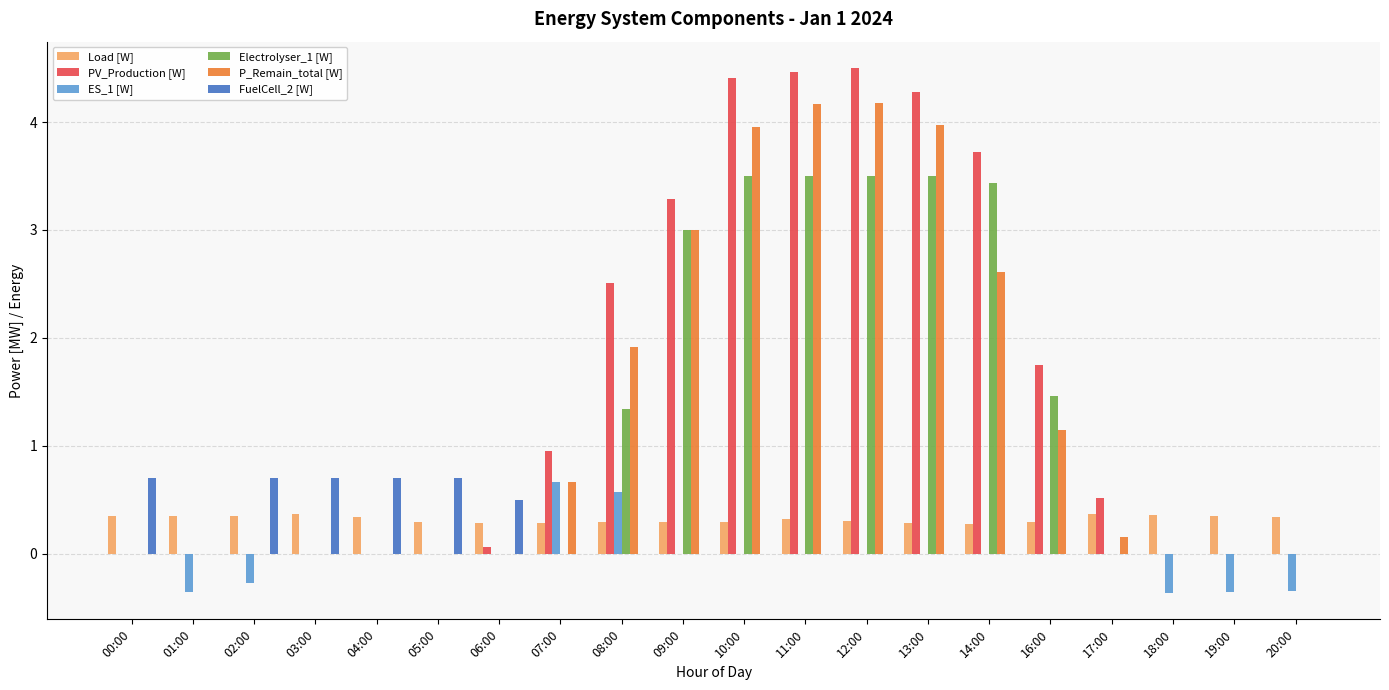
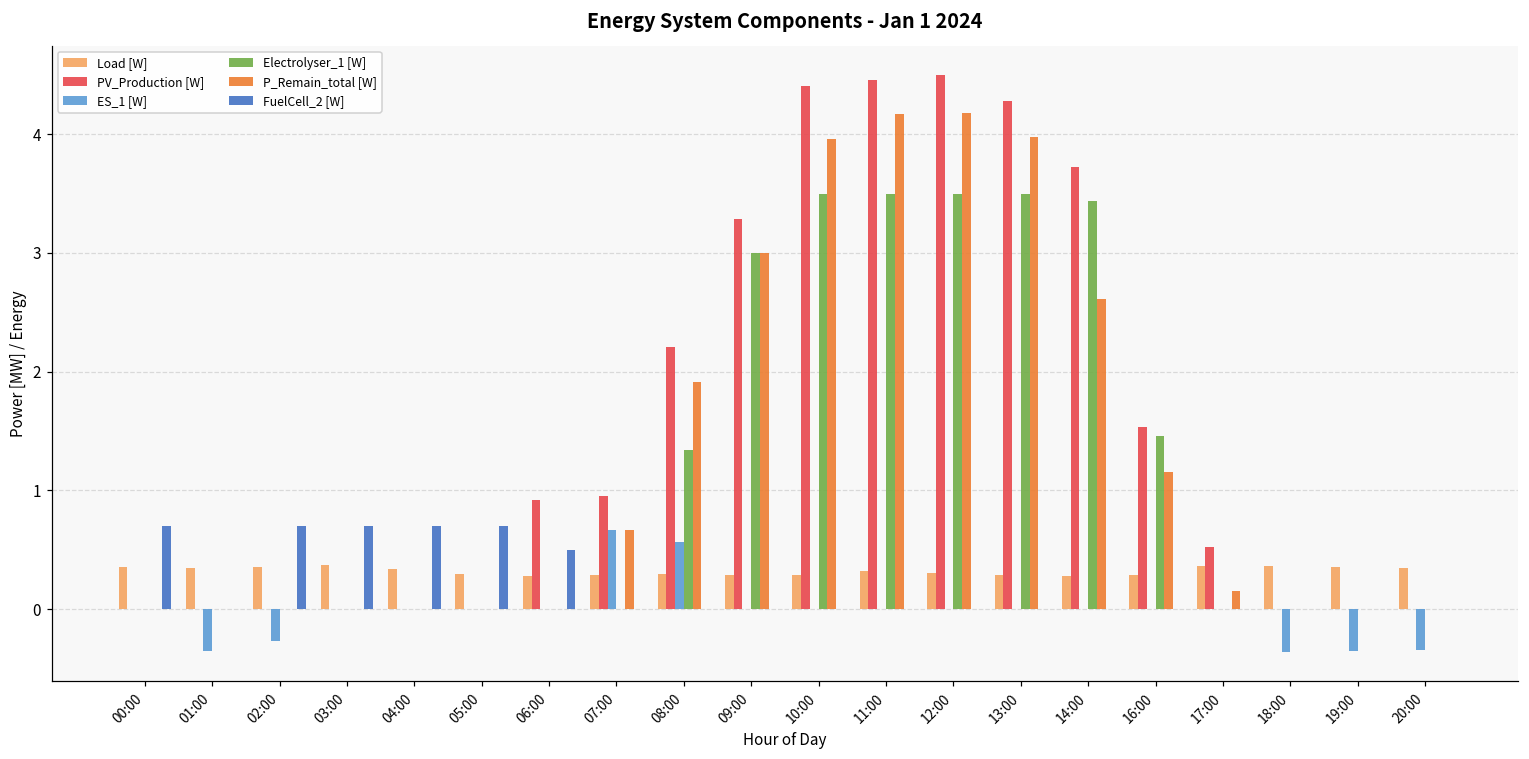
  {
    "Load [W]": {
      "00:00": 0.35,
      "01:00": 0.35,
      "02:00": 0.35,
      "03:00": 0.37,
      "04:00": 0.34,
      "05:00": 0.30,
      "06:00": 0.28,
      "07:00": 0.29,
      "08:00": 0.29,
      "09:00": 0.29,
      "10:00": 0.29,
      "11:00": 0.32,
      "12:00": 0.30,
      "13:00": 0.29,
      "14:00": 0.28,
      "16:00": 0.29,
      "17:00": 0.36,
      "18:00": 0.36,
      "19:00": 0.35,
      "20:00": 0.34
    },
    "PV_Production [W]": {
      "00:00": 0.00,
      "01:00": 0.00,
      "02:00": 0.00,
      "03:00": 0.00,
      "04:00": 0.00,
      "05:00": 0.00,
-     "06:00": 0.06,
+     "06:00": 0.92,
      "07:00": 0.96,
-     "08:00": 2.51,
+     "08:00": 2.20,
      "09:00": 3.29,
      "10:00": 4.41,
      "11:00": 4.46,
      "12:00": 4.50,
      "13:00": 4.28,
      "14:00": 3.73,
-     "16:00": 1.75,
+     "16:00": 1.53,
      "17:00": 0.52,
      "18:00": 0.00,
      "19:00": 0.00,
      "20:00": 0.00
    },
    "Electrolyser_1 [W]": {
      "00:00": 0.00,
      "01:00": 0.00,
      "02:00": 0.00,
      "03:00": 0.00,
      "04:00": 0.00,
      "05:00": 0.00,
      "06:00": 0.00,
      "07:00": 0.00,
      "08:00": 1.34,
      "09:00": 3.00,
      "10:00": 3.50,
      "11:00": 3.50,
      "12:00": 3.50,
      "13:00": 3.50,
      "14:00": 3.44,
      "16:00": 1.46,
      "17:00": 0.00,
      "18:00": 0.00,
      "19:00": 0.00,
      "20:00": 0.00
    },
    "P_Remain_total [W]": {
      "00:00": 0.00,
      "01:00": 0.00,
      "02:00": 0.00,
      "03:00": 0.00,
      "04:00": 0.00,
      "05:00": 0.00,
      "06:00": 0.00,
      "07:00": 0.67,
      "08:00": 1.91,
      "09:00": 3.00,
      "10:00": 3.96,
      "11:00": 4.17,
      "12:00": 4.18,
      "13:00": 3.97,
      "14:00": 2.61,
      "16:00": 1.15,
      "17:00": 0.16,
      "18:00": 0.00,
      "19:00": 0.00,
      "20:00": 0.00
    }
  }
